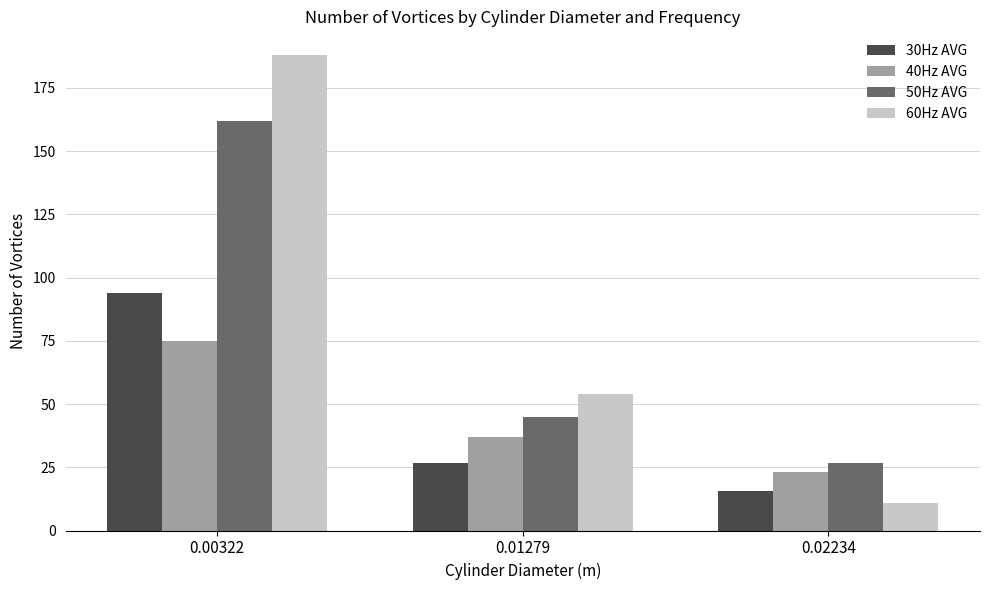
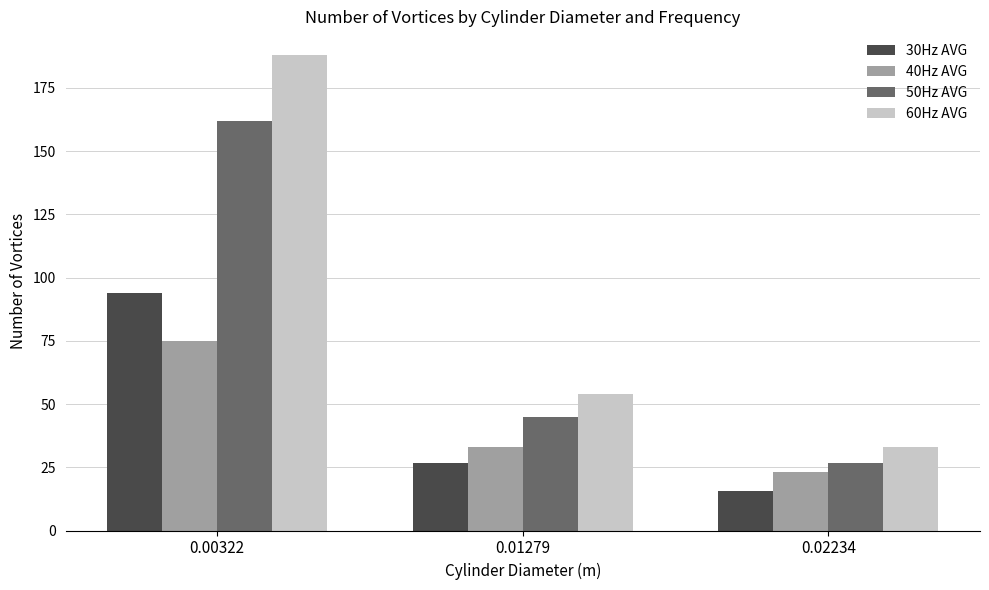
  {
    "40Hz AVG": {
      "0.00322": 75,
-     "0.01279": 37,
+     "0.01279": 33,
      "0.02234": 23
    },
    "60Hz AVG": {
      "0.00322": 188,
      "0.01279": 54,
-     "0.02234": 11
+     "0.02234": 33
    }
  }
